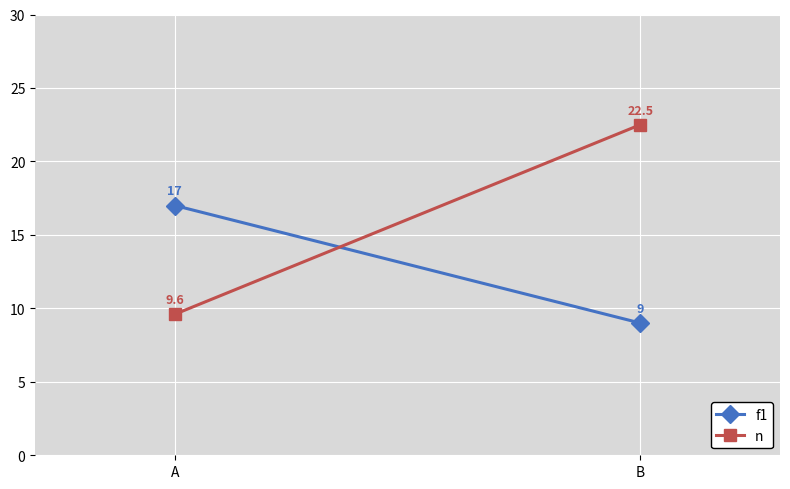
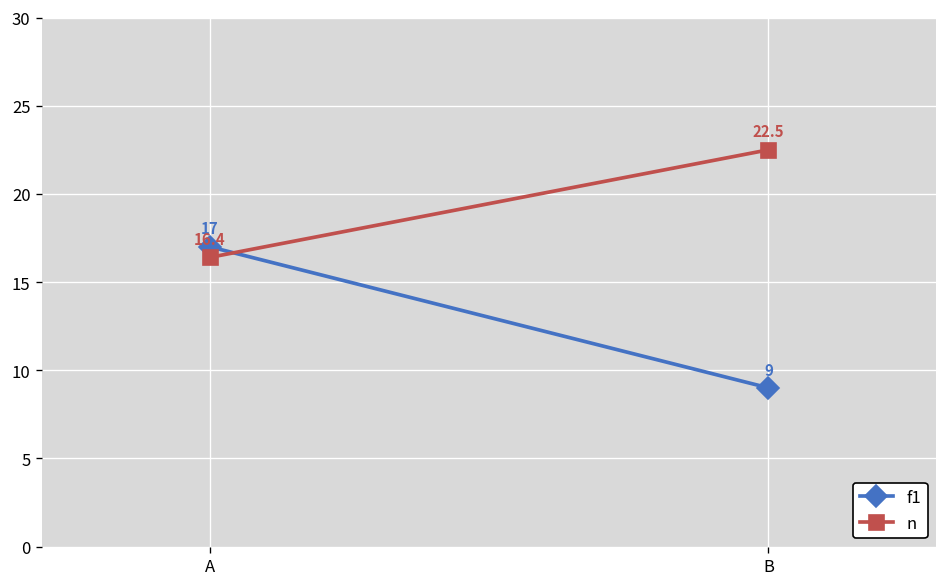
  {
    "f1": {
      "B": 9
    },
    "n": {
-     "A": 9.6,
+     "A": 16.4,
      "B": 22.5
    }
  }
